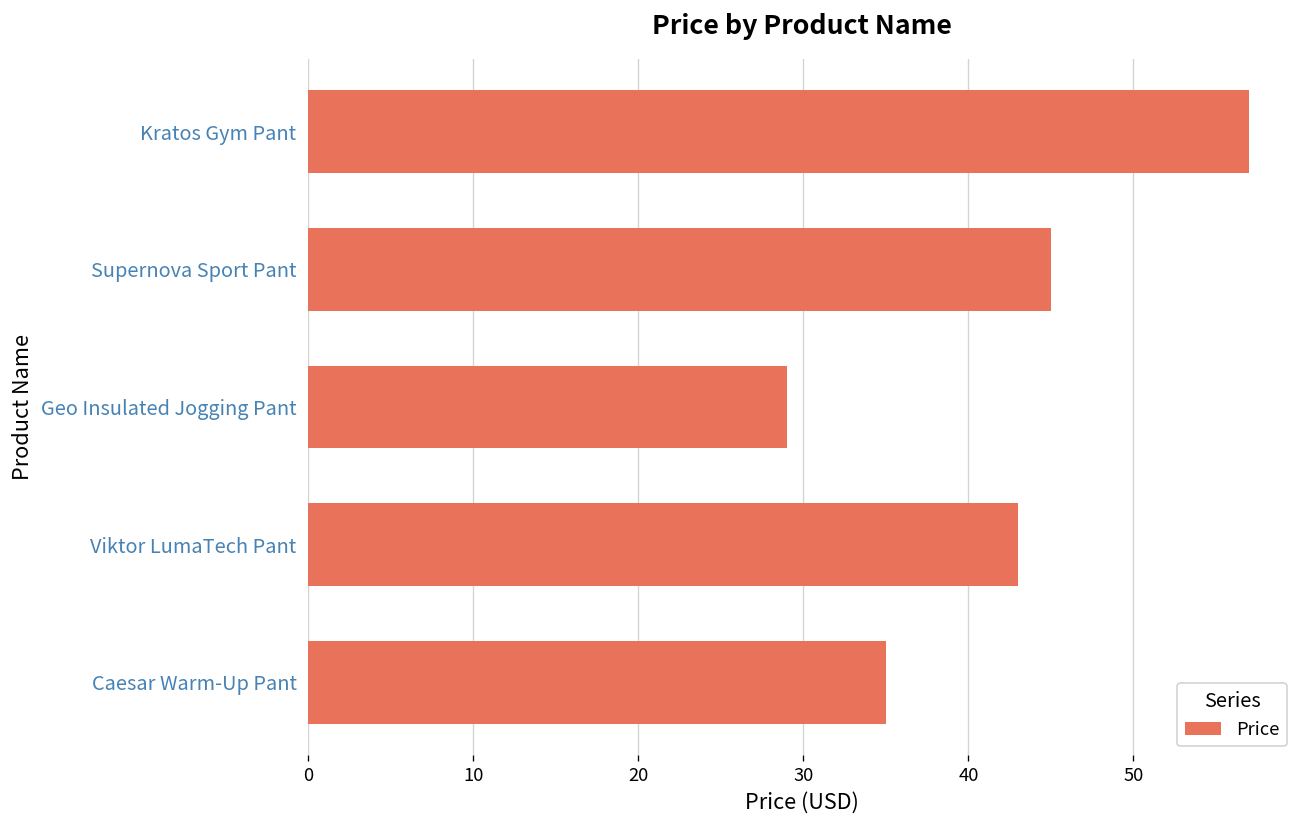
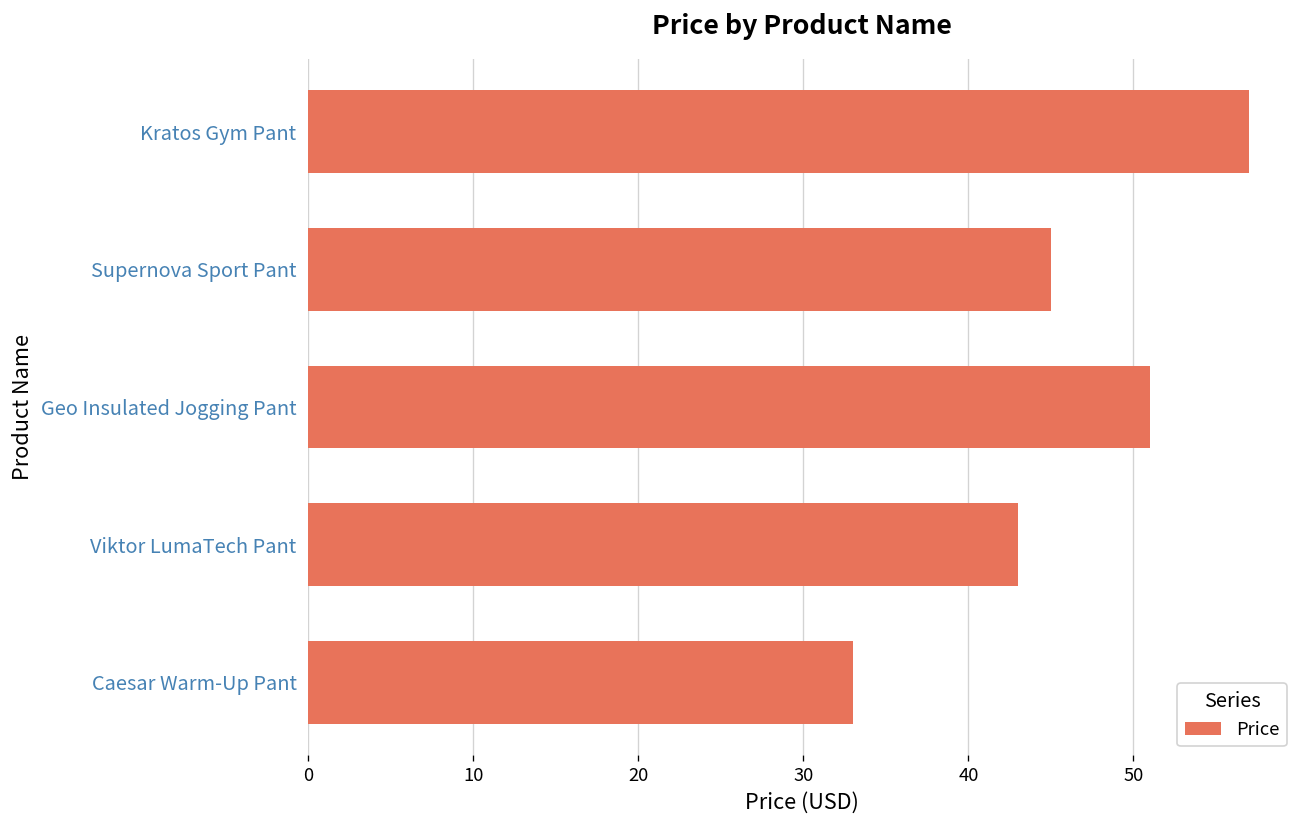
  {
    "Kratos Gym Pant": 57,
    "Supernova Sport Pant": 45,
-   "Geo Insulated Jogging Pant": 29,
+   "Geo Insulated Jogging Pant": 51,
    "Viktor LumaTech Pant": 43,
-   "Caesar Warm-Up Pant": 35
+   "Caesar Warm-Up Pant": 33
  }
